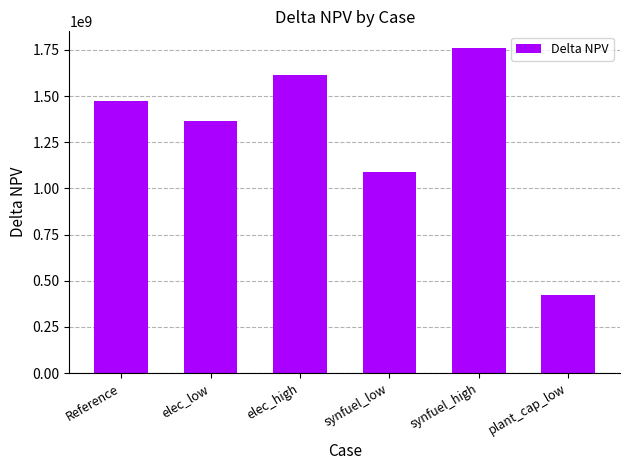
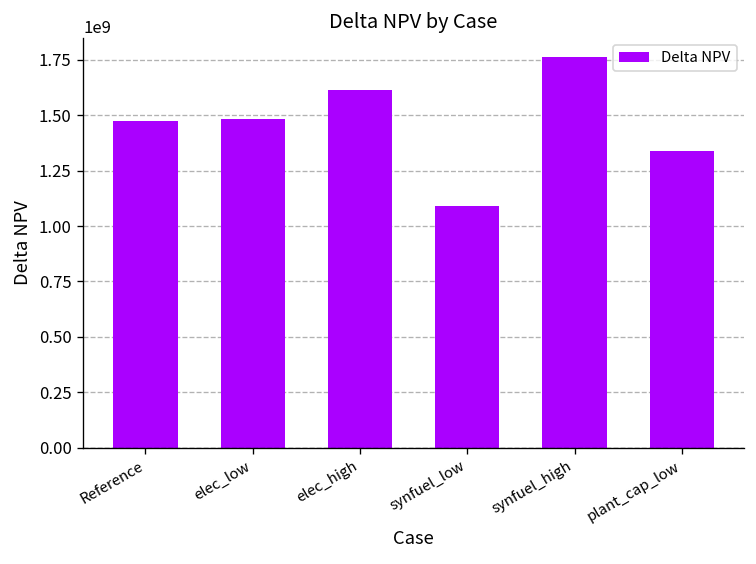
  {
    "Reference": 1470000000,
-   "elec_low": 1370000000,
+   "elec_low": 1480000000,
    "elec_high": 1610000000,
    "synfuel_low": 1090000000,
    "synfuel_high": 1760000000,
-   "plant_cap_low": 420000000
+   "plant_cap_low": 1340000000
  }
